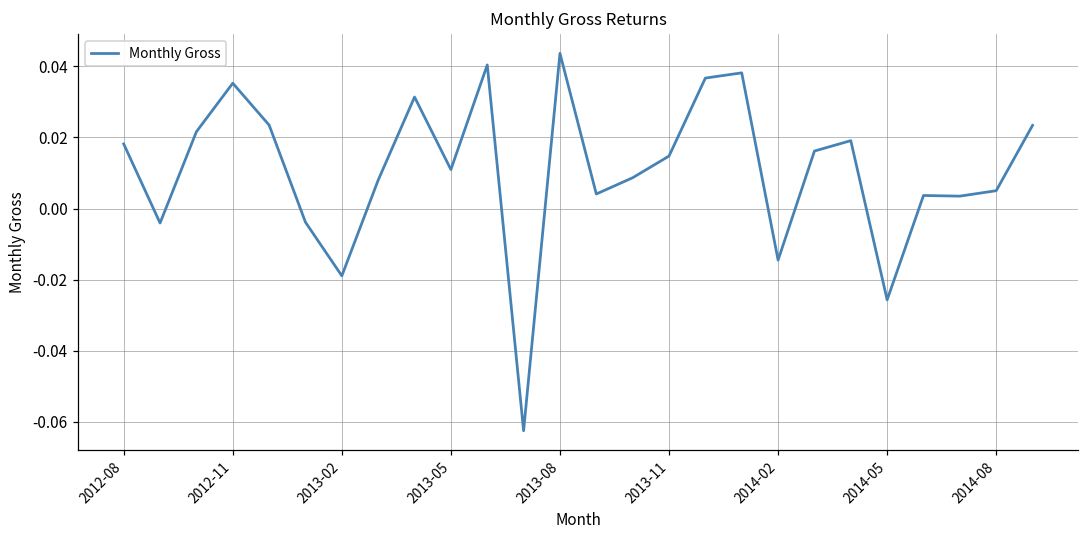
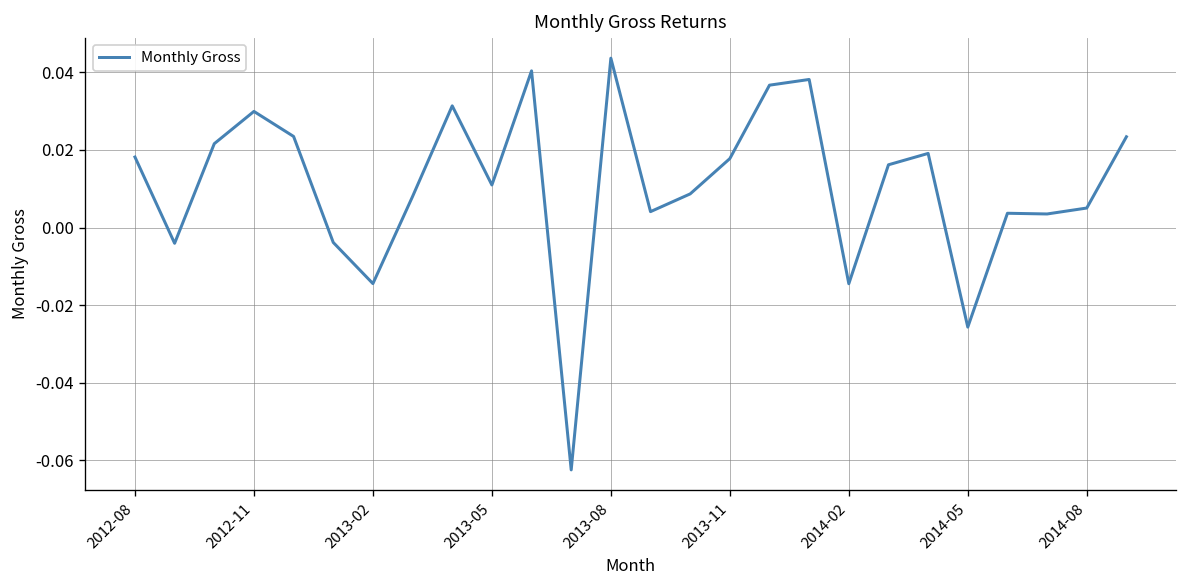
  {
    "2012-08": 0.018,
-   "2012-11": 0.035,
-   "2013-02": -0.019,
+   "2012-11": 0.030,
+   "2013-02": -0.014,
    "2013-05": 0.011,
    "2013-08": 0.044,
-   "2013-11": 0.015,
+   "2013-11": 0.018,
    "2014-02": -0.014,
    "2014-05": -0.026,
    "2014-08": 0.005
  }
